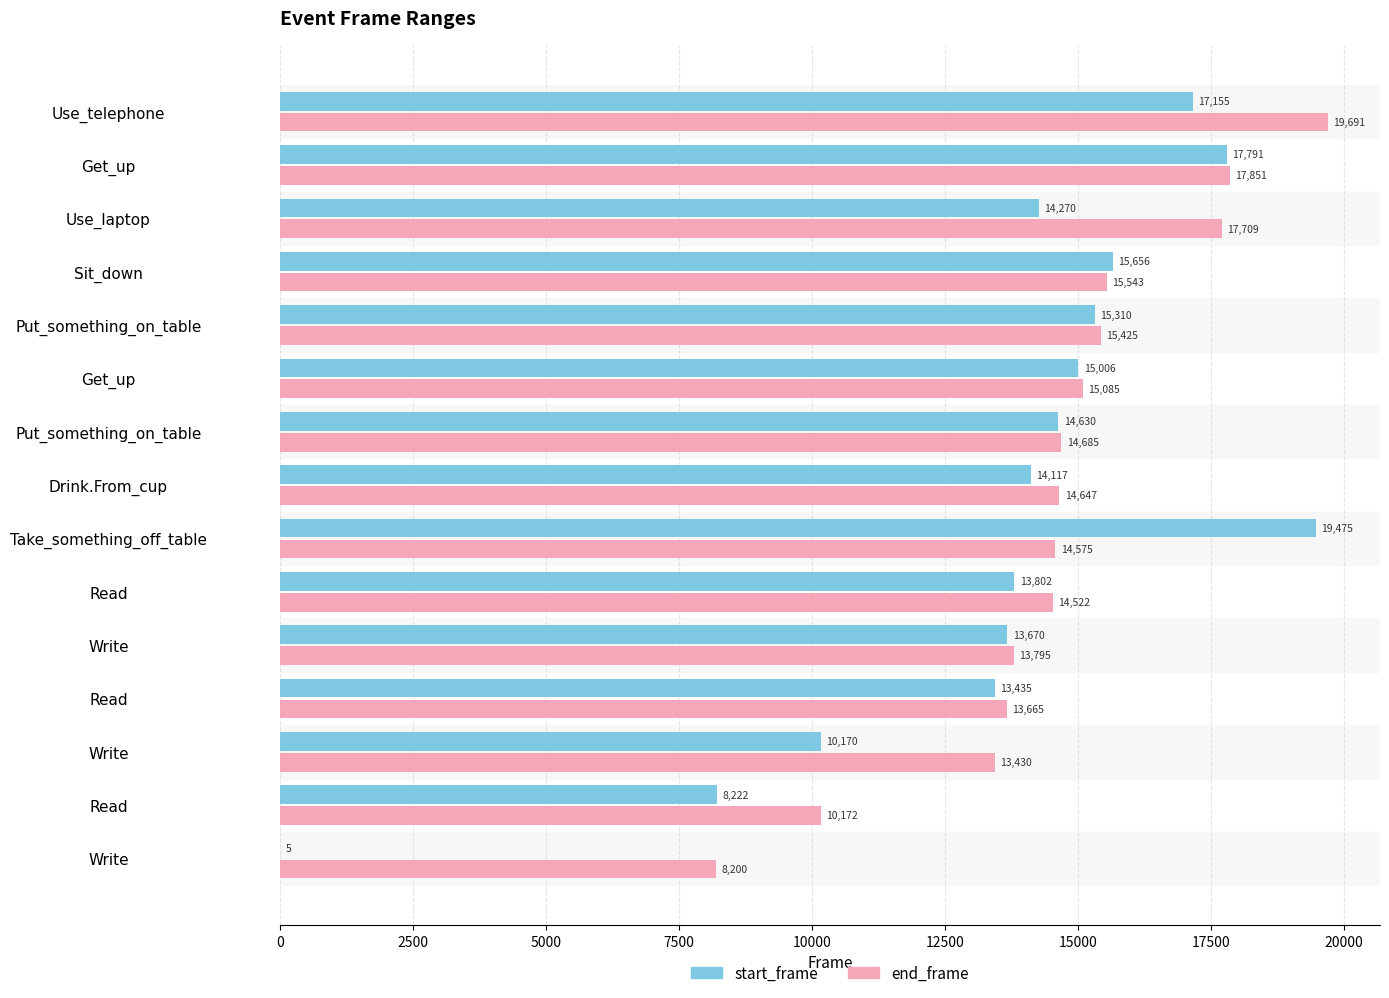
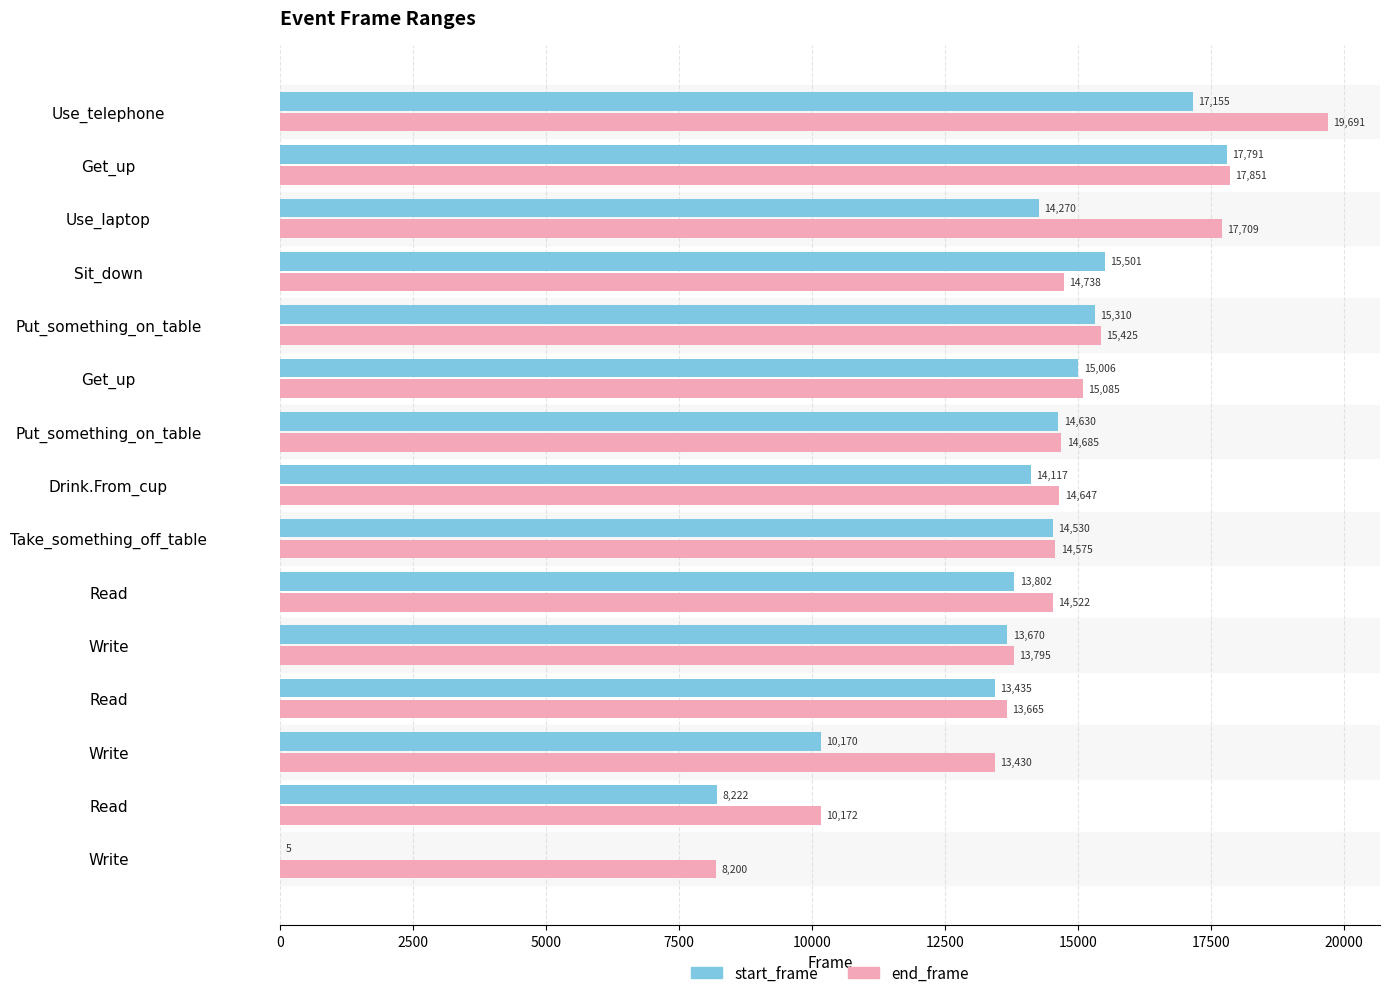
  {
    "start_frame": {
      "Use_telephone": "17,155",
      "Use_laptop": "14,270",
-     "Sit_down": "15,656",
+     "Sit_down": "15,501",
      "Drink.From_cup": "14,117",
-     "Take_something_off_table": "19,475"
+     "Take_something_off_table": "14,530"
    },
    "end_frame": {
      "Use_telephone": "19,691",
      "Use_laptop": "17,709",
-     "Sit_down": "15,543",
+     "Sit_down": "14,738",
      "Drink.From_cup": "14,647",
      "Take_something_off_table": "14,575"
    }
  }
